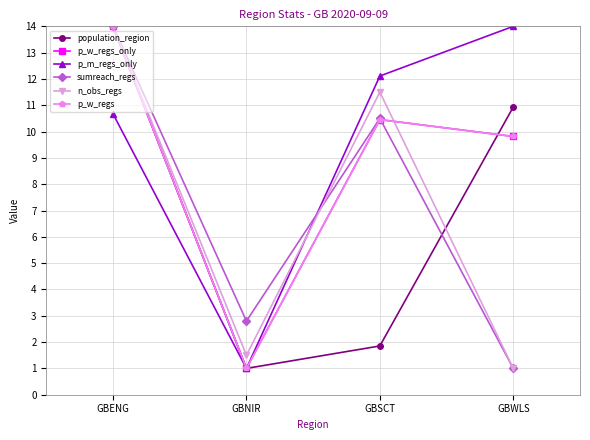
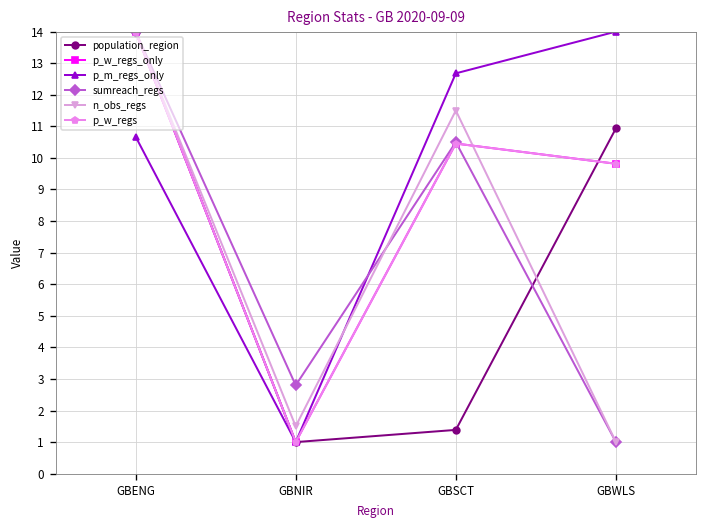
  {
    "population_region": {
-     "GBSCT": 1.9,
+     "GBSCT": 1.4,
      "GBWLS": 10.9
    },
    "p_m_regs_only": {
      "GBENG": 10.7,
-     "GBSCT": 12.1,
+     "GBSCT": 12.7,
      "GBWLS": 14.0
    },
    "sumreach_regs": {
      "GBNIR": 2.8
    }
  }
